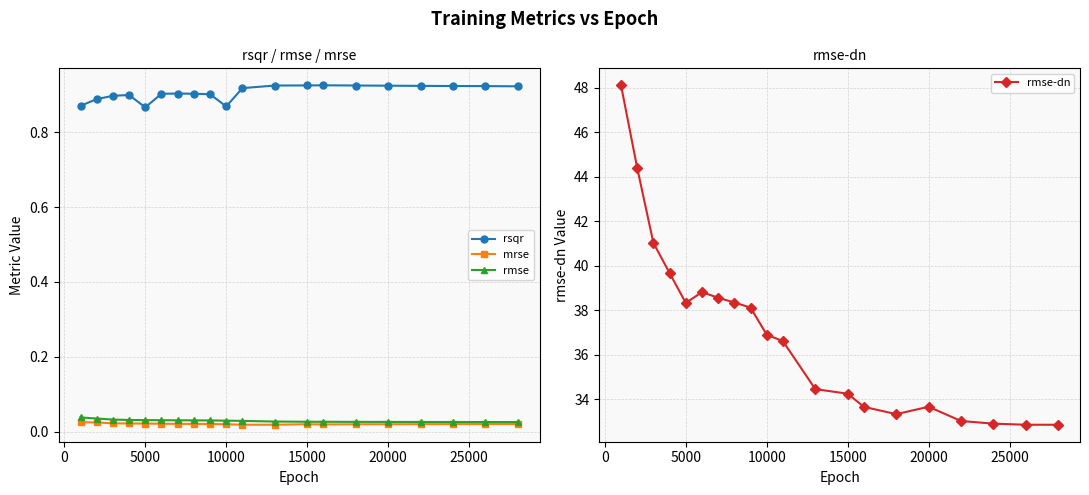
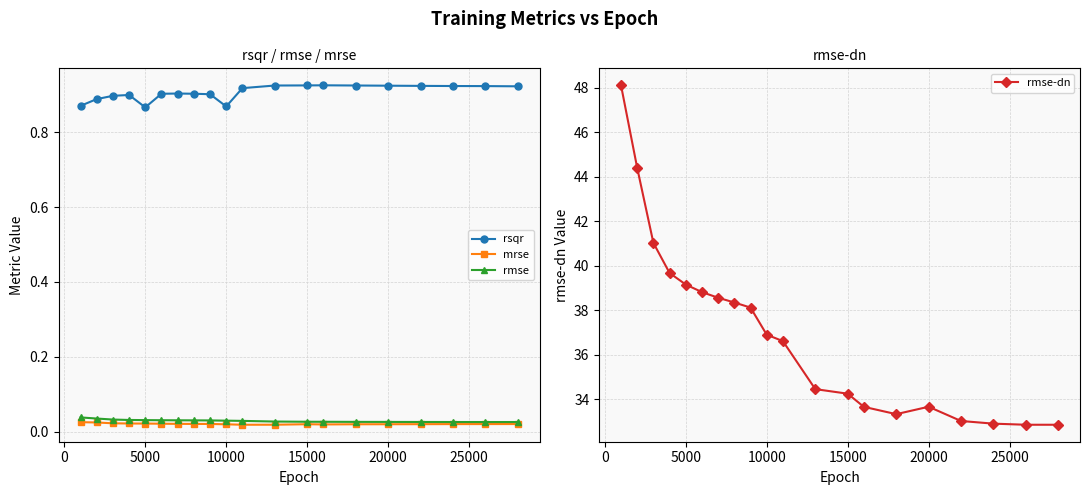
  {
    "rsqr / rmse / mrse": {
      "rsqr": {
        "5000": 0.87,
        "10000": 0.87,
        "15000": 0.92,
        "20000": 0.92
      },
      "mrse": {
        "5000": 0.02,
        "10000": 0.02
      },
      "rmse": {
        "5000": 0.03,
        "10000": 0.03
      }
    },
    "rmse-dn": {
-     "5000": 38.3,
+     "5000": 39.2,
      "10000": 36.9,
      "15000": 34.3,
      "20000": 33.7
    }
  }
